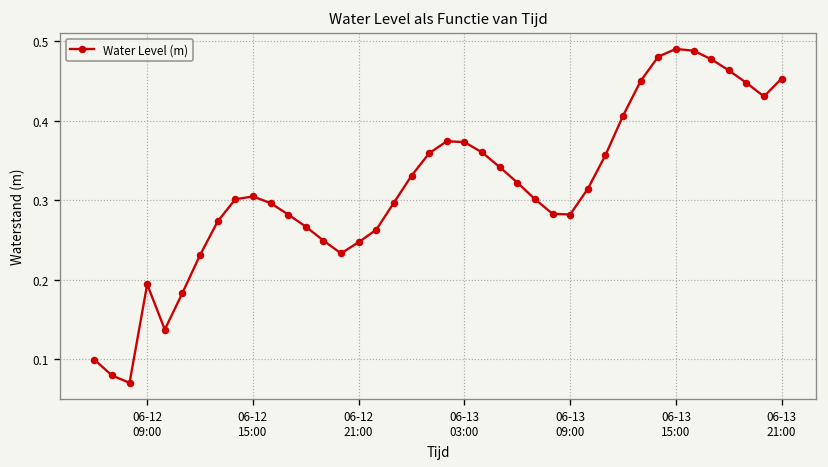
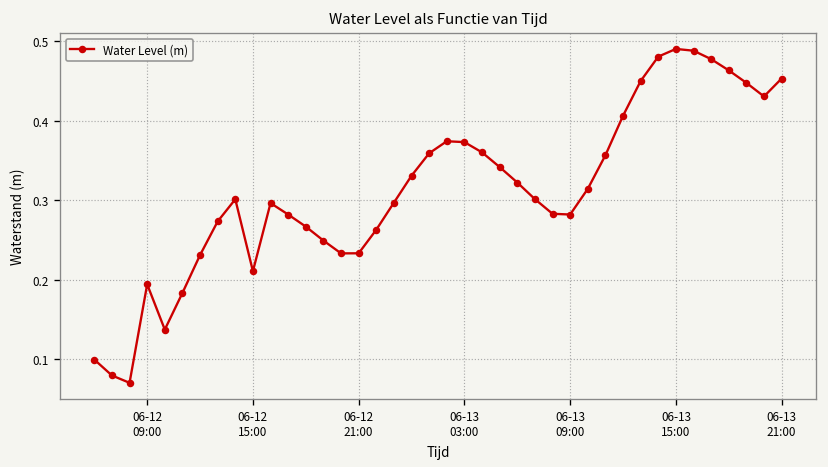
  {
    "06-12 09:00": 0.19,
-   "06-12 15:00": 0.30,
-   "06-12 21:00": 0.25,
+   "06-12 15:00": 0.21,
+   "06-12 21:00": 0.23,
    "06-13 03:00": 0.37,
    "06-13 09:00": 0.28,
    "06-13 15:00": 0.49,
    "06-13 21:00": 0.45
  }
